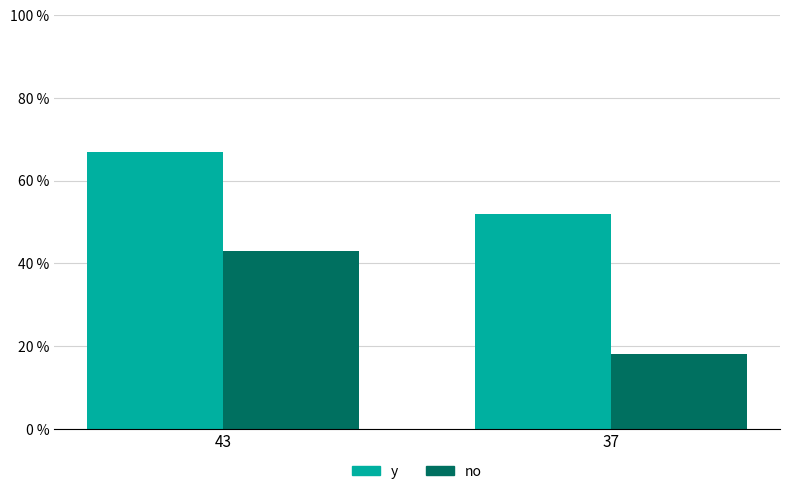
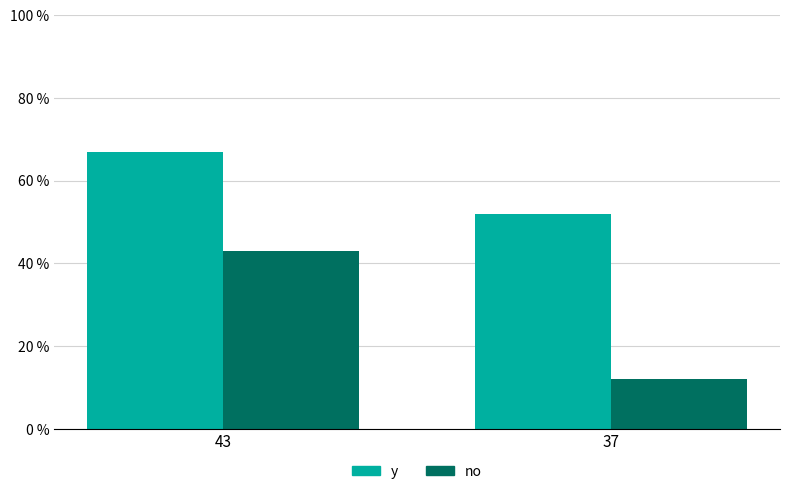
  {
    "y": {
      "43": "67 %",
      "37": "52 %"
    },
    "no": {
      "43": "43 %",
-     "37": "18 %"
+     "37": "12 %"
    }
  }
